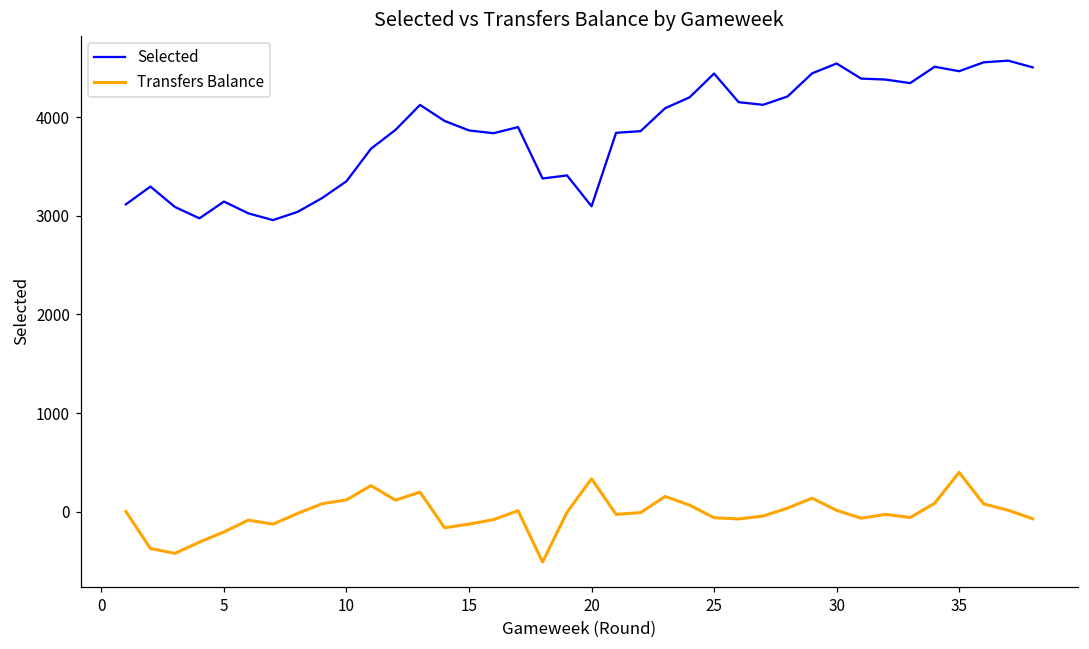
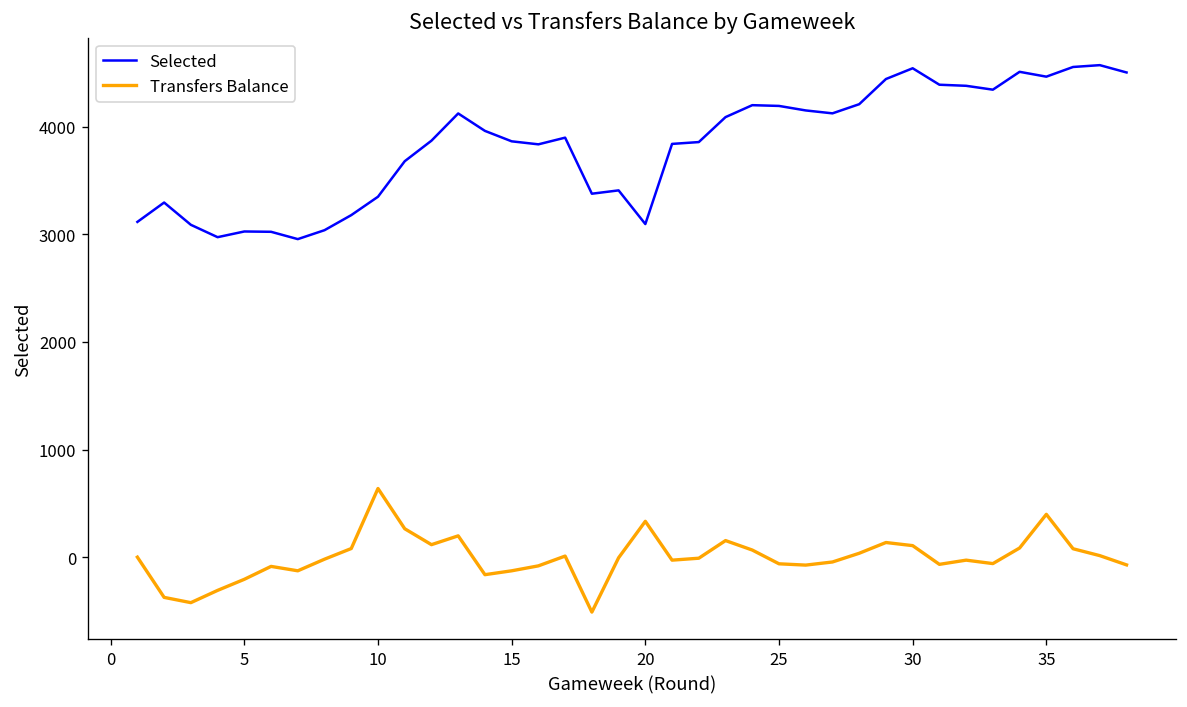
  {
    "Selected": {
-     "5": 3100,
+     "5": 3000,
      "10": 3400,
      "15": 3900,
      "20": 3100,
-     "25": 4400,
+     "25": 4200,
      "30": 4500,
      "35": 4500
    },
    "Transfers Balance": {
      "5": -200,
-     "10": 100,
+     "10": 600,
      "15": -100,
      "20": 300,
      "25": -100,
-     "30": 0,
+     "30": 100,
      "35": 400
    }
  }
